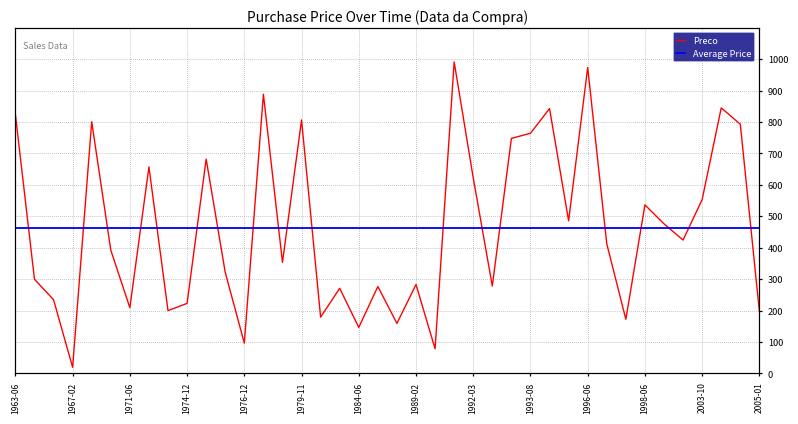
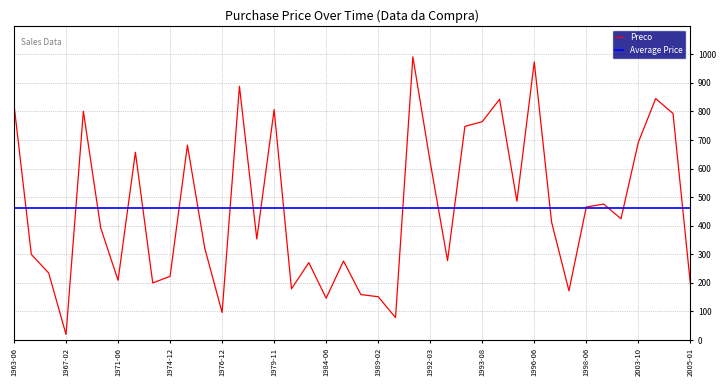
  {
    "1963-06": 820,
    "1967-02": 20,
    "1971-06": 210,
    "1974-12": 220,
    "1976-12": 100,
    "1979-11": 810,
    "1984-06": 150,
-   "1989-02": 280,
+   "1989-02": 150,
    "1992-03": 620,
    "1993-08": 760,
    "1996-06": 970,
-   "1998-06": 540,
-   "2003-10": 550,
+   "1998-06": 470,
+   "2003-10": 690,
    "2005-01": 200
  }
